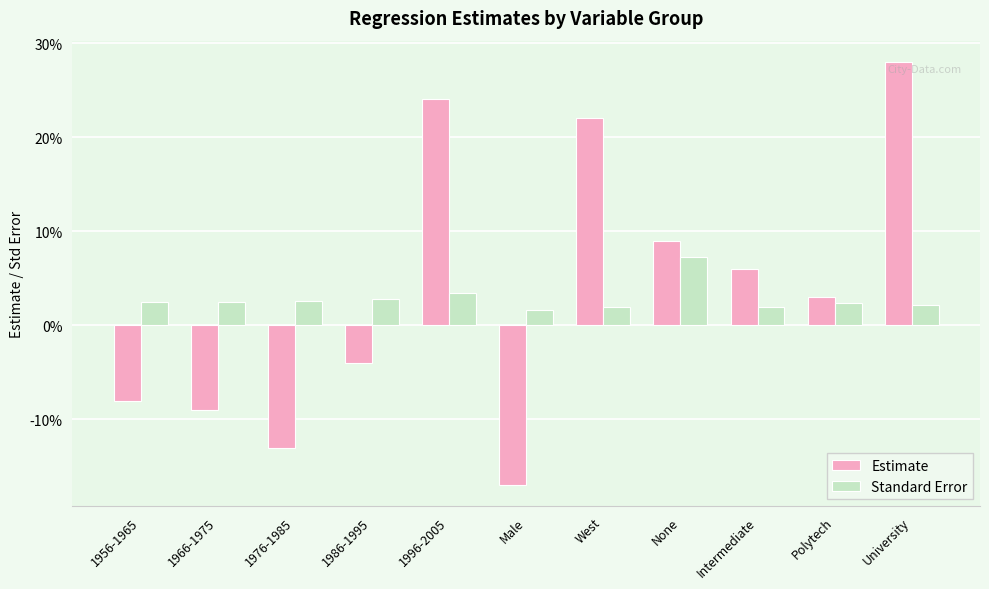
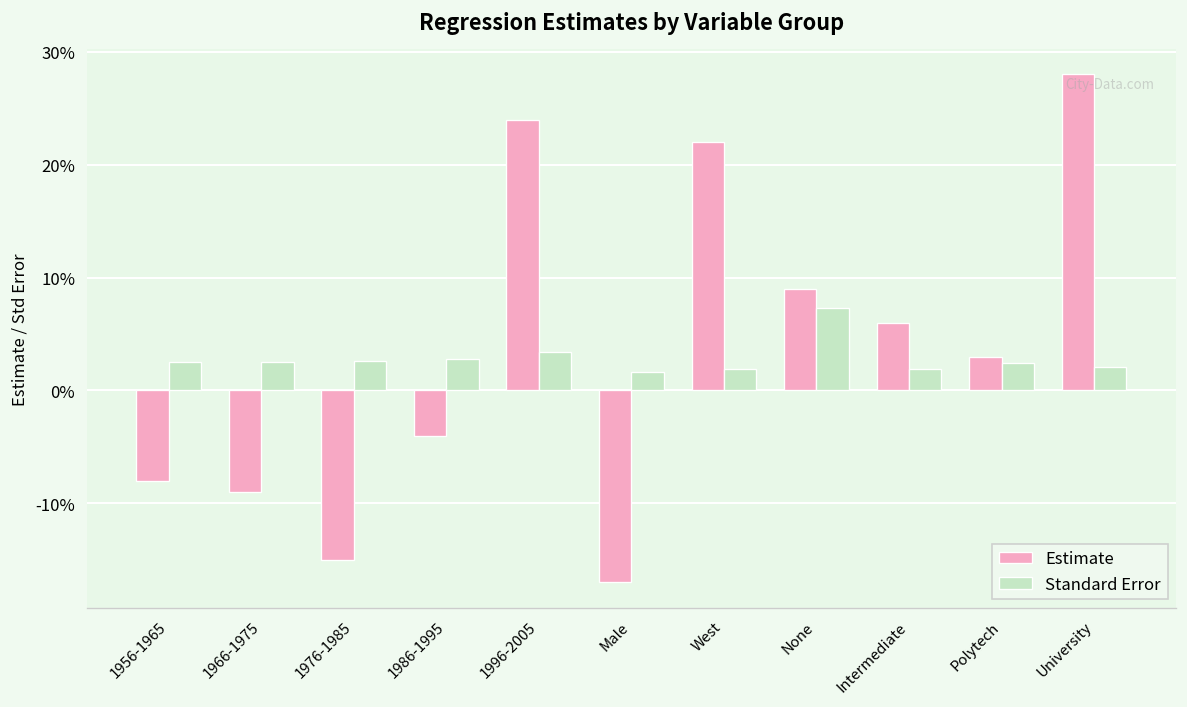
  {
    "Estimate": {
      "1956-1965": "-8%",
      "1966-1975": "-9%",
-     "1976-1985": "-13%",
+     "1976-1985": "-15%",
      "1986-1995": "-4%",
      "1996-2005": "24%",
      "Male": "-17%",
      "West": "22%",
      "None": "9%",
      "Intermediate": "6%",
      "Polytech": "3%",
      "University": "28%"
    },
    "Standard Error": {
      "1956-1965": "3%",
      "1966-1975": "3%",
      "1976-1985": "3%",
      "1986-1995": "3%",
      "1996-2005": "3%",
      "Male": "2%",
      "West": "2%",
      "None": "7%",
      "Intermediate": "2%",
      "Polytech": "2%",
      "University": "2%"
    }
  }
